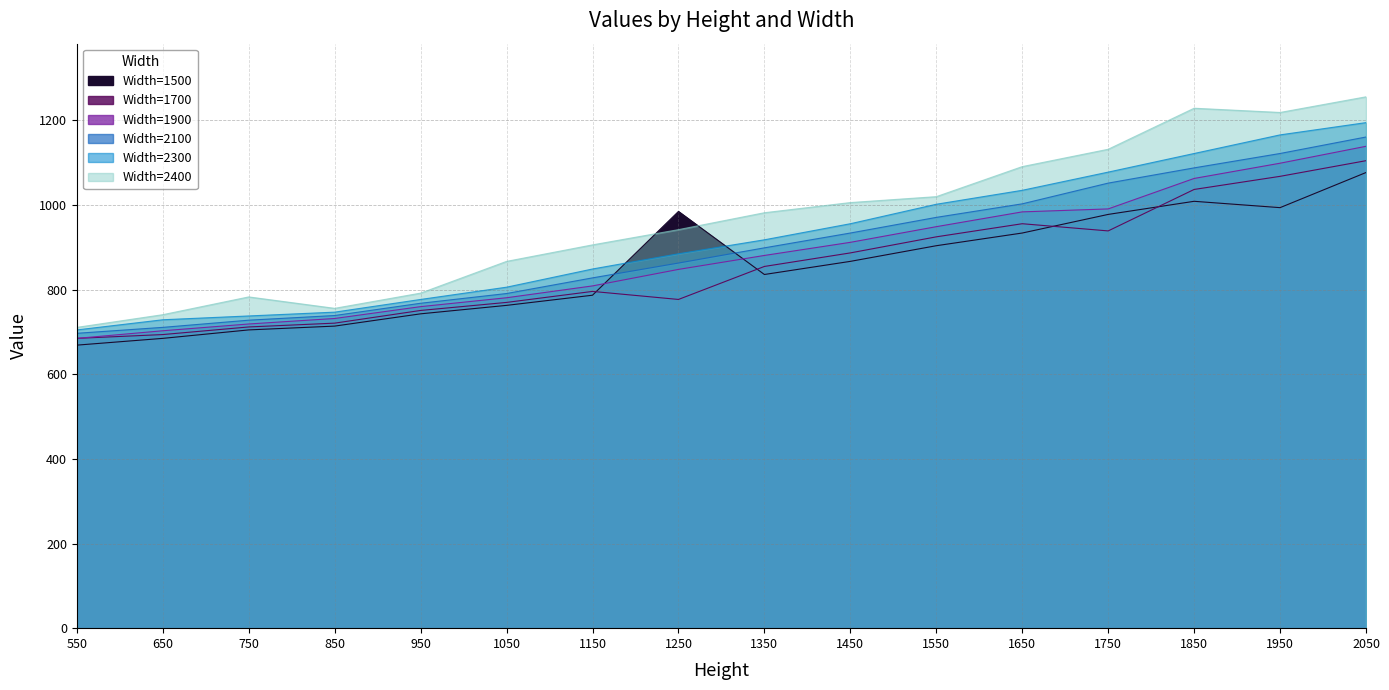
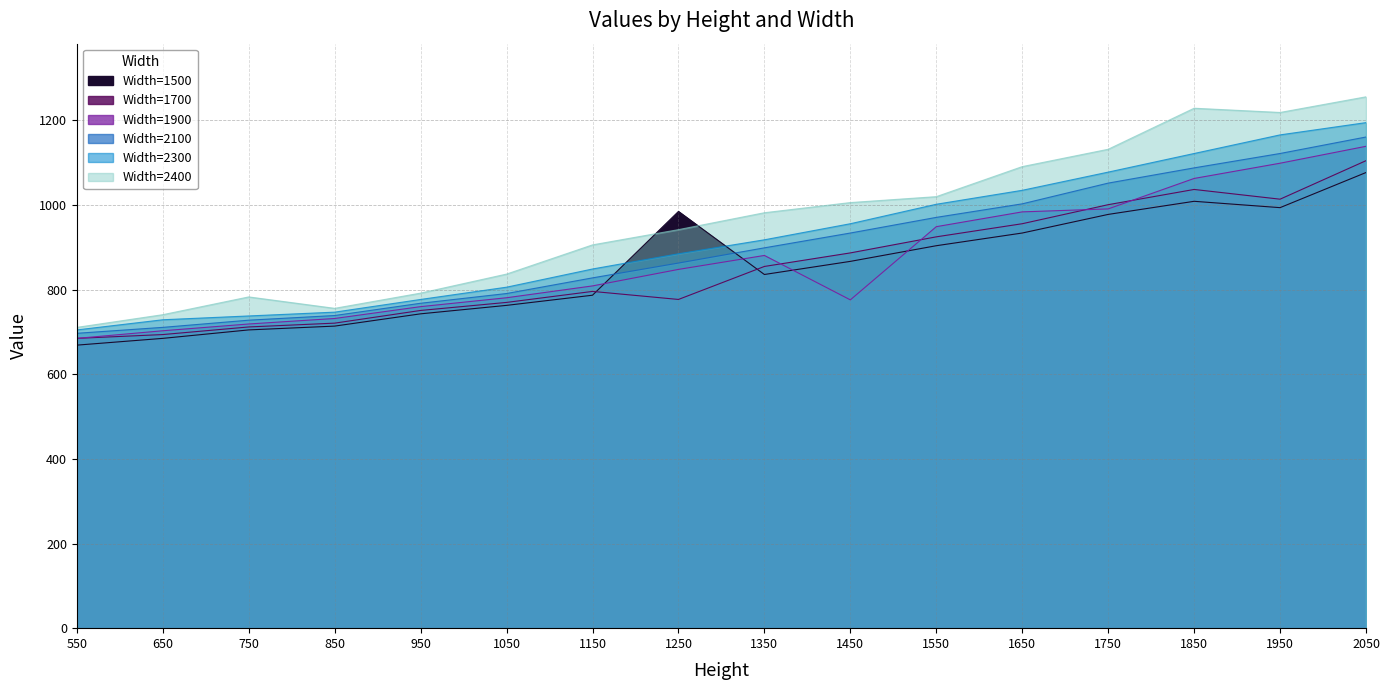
  {
    "Width=1500": {
      "550": 670,
      "650": 690,
      "750": 710,
      "850": 710,
      "950": 740,
      "1050": 760,
      "1150": 790,
      "1250": 990,
      "1350": 840,
      "1450": 870,
      "1550": 900,
      "1650": 930,
      "1750": 980,
      "1850": 1010,
      "1950": 990,
      "2050": 1080
    },
    "Width=1700": {
      "650": 690,
      "750": 710,
      "850": 720,
      "950": 750,
      "1050": 770,
      "1150": 800,
      "1250": 780,
      "1350": 860,
      "1450": 890,
      "1550": 930,
      "1650": 960,
-     "1750": 940,
+     "1750": 1000,
      "1850": 1040,
-     "1950": 1070,
+     "1950": 1010,
      "2050": 1110
    },
    "Width=1900": {
      "650": 700,
      "750": 720,
      "850": 730,
      "950": 760,
      "1050": 780,
      "1150": 810,
      "1250": 850,
      "1350": 880,
-     "1450": 910,
+     "1450": 780,
      "1550": 950,
      "1650": 980,
      "1750": 990,
      "1850": 1060,
      "1950": 1100,
      "2050": 1140
    },
    "Width=2400": {
      "650": 740,
      "750": 780,
      "850": 760,
      "950": 790,
-     "1050": 870,
+     "1050": 840,
      "1150": 910,
      "1250": 940,
      "1350": 980,
      "1450": 1010,
      "1550": 1020,
      "1650": 1090,
      "1750": 1130,
      "1850": 1230,
      "1950": 1220,
      "2050": 1260
    }
  }
